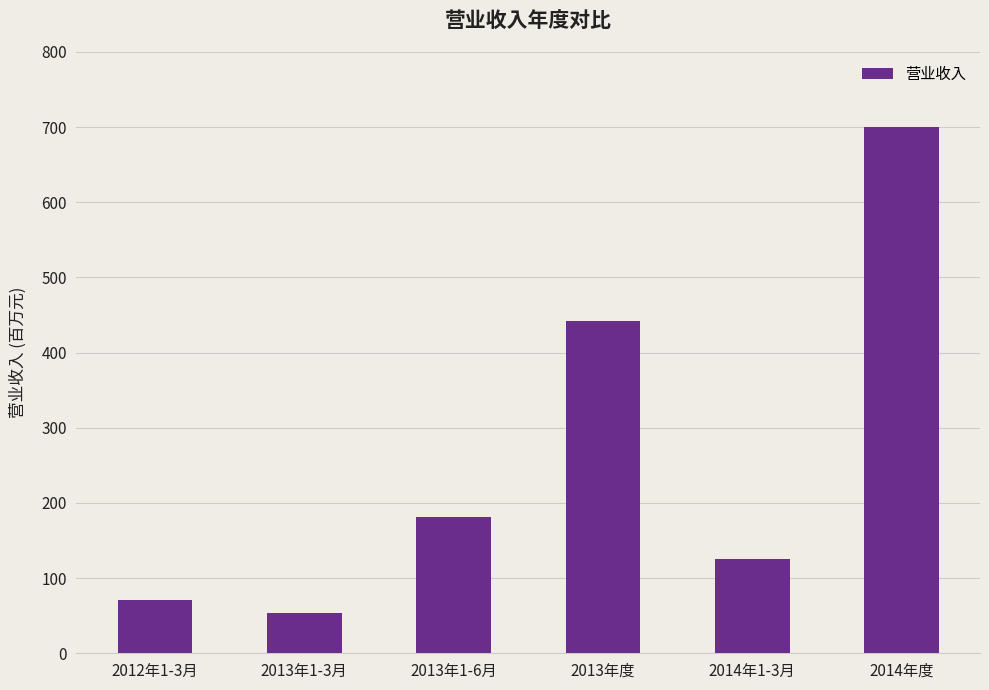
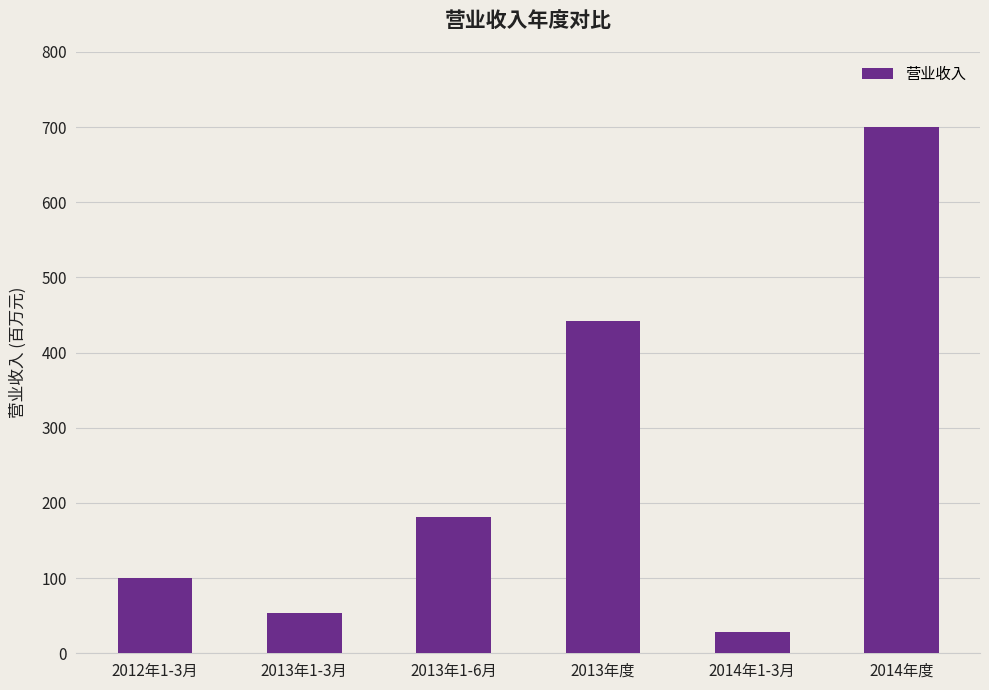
  {
-   "2012年1-3月": 70,
+   "2012年1-3月": 100,
    "2013年1-3月": 50,
    "2013年1-6月": 180,
    "2013年度": 440,
-   "2014年1-3月": 120,
+   "2014年1-3月": 30,
    "2014年度": 700
  }
